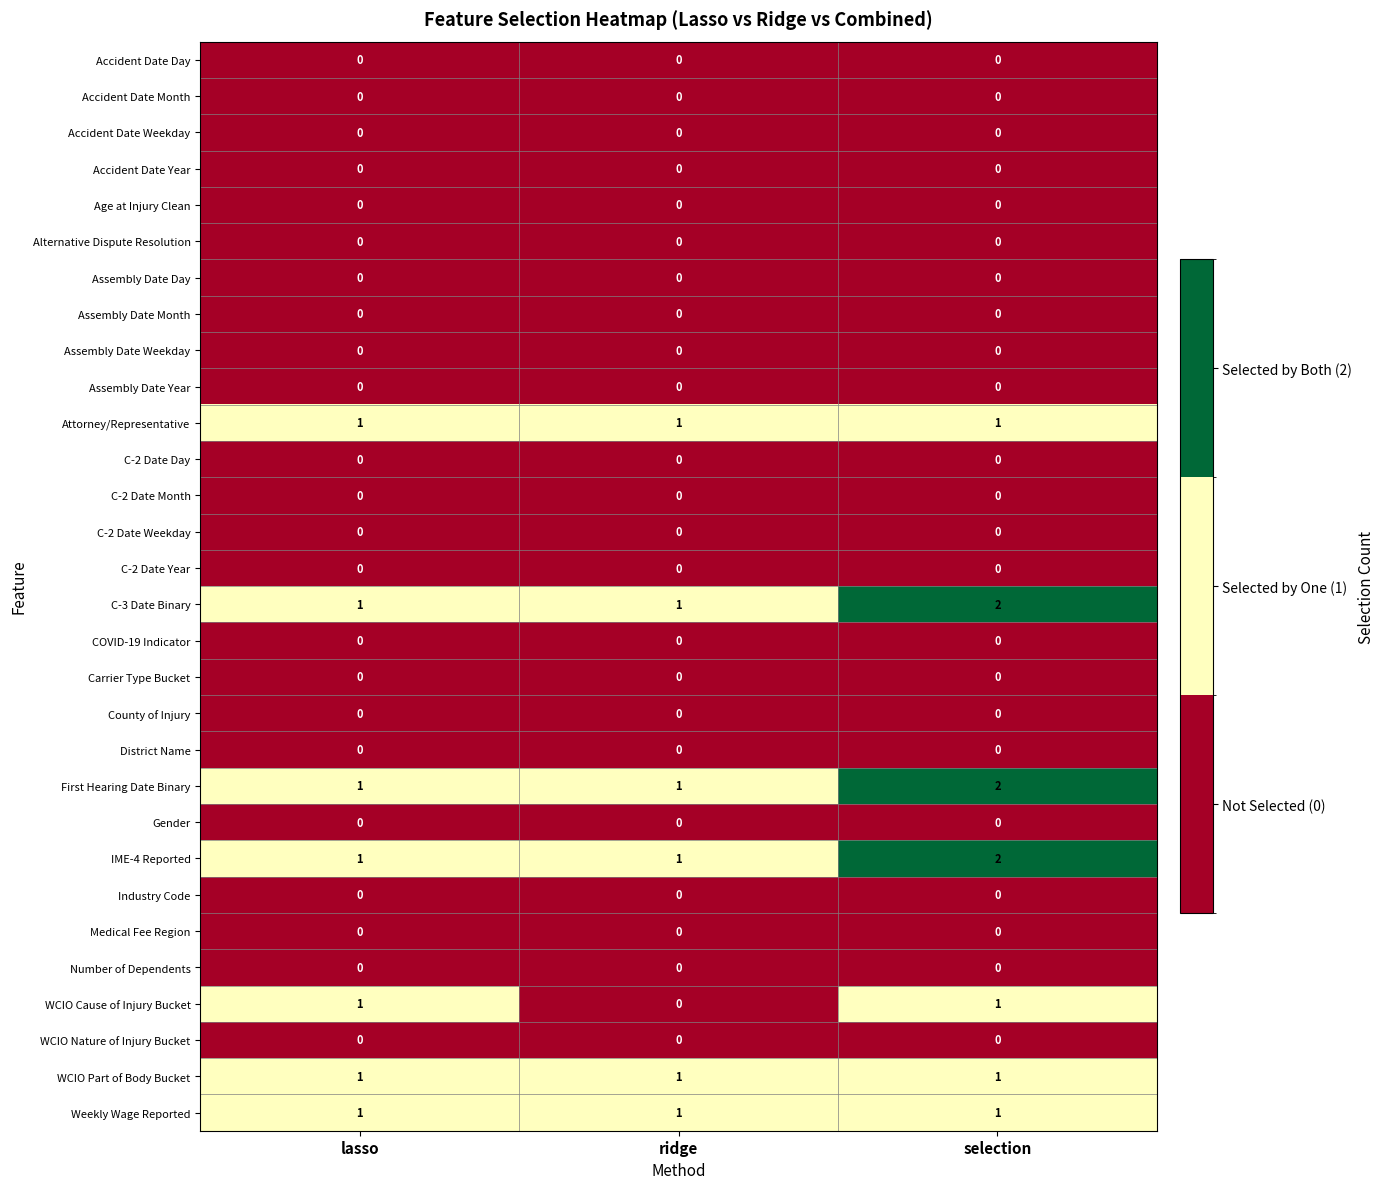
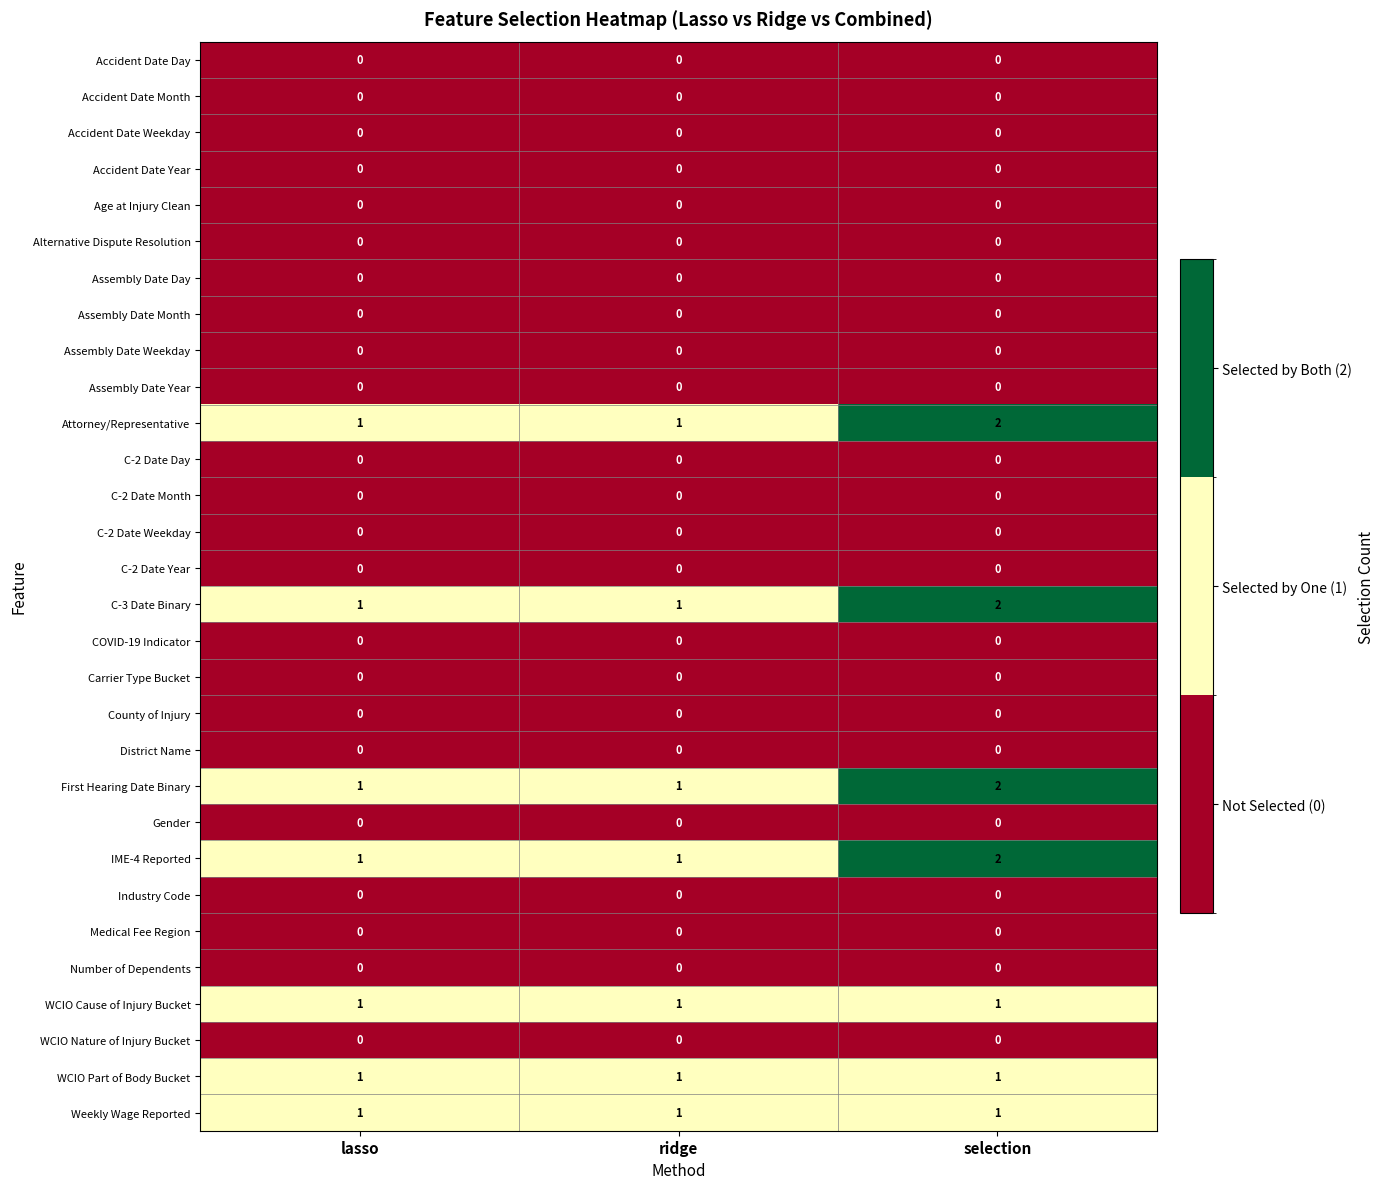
  {
    "Accident Date Day": {
      "lasso": 0,
      "ridge": 0,
      "selection": 0
    },
    "Accident Date Month": {
      "lasso": 0,
      "ridge": 0,
      "selection": 0
    },
    "Accident Date Weekday": {
      "lasso": 0,
      "ridge": 0,
      "selection": 0
    },
    "Accident Date Year": {
      "lasso": 0,
      "ridge": 0,
      "selection": 0
    },
    "Age at Injury Clean": {
      "lasso": 0,
      "ridge": 0,
      "selection": 0
    },
    "Alternative Dispute Resolution": {
      "lasso": 0,
      "ridge": 0,
      "selection": 0
    },
    "Assembly Date Day": {
      "lasso": 0,
      "ridge": 0,
      "selection": 0
    },
    "Assembly Date Month": {
      "lasso": 0,
      "ridge": 0,
      "selection": 0
    },
    "Assembly Date Weekday": {
      "lasso": 0,
      "ridge": 0,
      "selection": 0
    },
    "Assembly Date Year": {
      "lasso": 0,
      "ridge": 0,
      "selection": 0
    },
    "Attorney/Representative": {
      "lasso": 1,
      "ridge": 1,
-     "selection": 1
+     "selection": 2
    },
    "C-2 Date Day": {
      "lasso": 0,
      "ridge": 0,
      "selection": 0
    },
    "C-2 Date Month": {
      "lasso": 0,
      "ridge": 0,
      "selection": 0
    },
    "C-2 Date Weekday": {
      "lasso": 0,
      "ridge": 0,
      "selection": 0
    },
    "C-2 Date Year": {
      "lasso": 0,
      "ridge": 0,
      "selection": 0
    },
    "C-3 Date Binary": {
      "lasso": 1,
      "ridge": 1,
      "selection": 2
    },
    "COVID-19 Indicator": {
      "lasso": 0,
      "ridge": 0,
      "selection": 0
    },
    "Carrier Type Bucket": {
      "lasso": 0,
      "ridge": 0,
      "selection": 0
    },
    "County of Injury": {
      "lasso": 0,
      "ridge": 0,
      "selection": 0
    },
    "District Name": {
      "lasso": 0,
      "ridge": 0,
      "selection": 0
    },
    "First Hearing Date Binary": {
      "lasso": 1,
      "ridge": 1,
      "selection": 2
    },
    "Gender": {
      "lasso": 0,
      "ridge": 0,
      "selection": 0
    },
    "IME-4 Reported": {
      "lasso": 1,
      "ridge": 1,
      "selection": 2
    },
    "Industry Code": {
      "lasso": 0,
      "ridge": 0,
      "selection": 0
    },
    "Medical Fee Region": {
      "lasso": 0,
      "ridge": 0,
      "selection": 0
    },
    "Number of Dependents": {
      "lasso": 0,
      "ridge": 0,
      "selection": 0
    },
    "WCIO Cause of Injury Bucket": {
      "lasso": 1,
-     "ridge": 0,
+     "ridge": 1,
      "selection": 1
    },
    "WCIO Nature of Injury Bucket": {
      "lasso": 0,
      "ridge": 0,
      "selection": 0
    },
    "WCIO Part of Body Bucket": {
      "lasso": 1,
      "ridge": 1,
      "selection": 1
    },
    "Weekly Wage Reported": {
      "lasso": 1,
      "ridge": 1,
      "selection": 1
    }
  }
